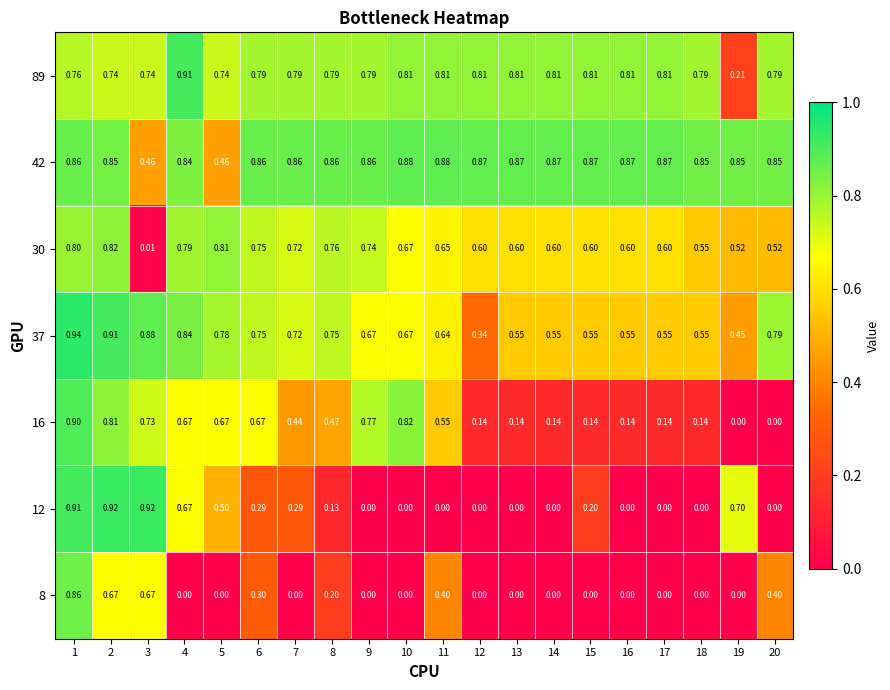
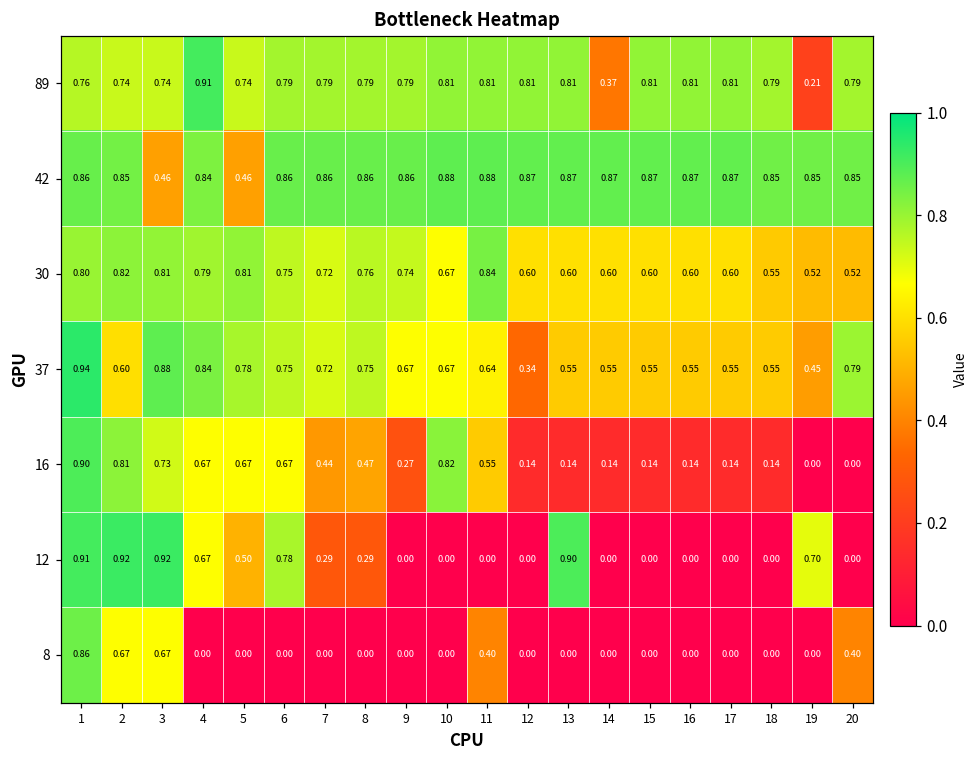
  {
    "89": {
      "1": 0.76,
      "2": 0.74,
      "3": 0.74,
      "4": 0.91,
      "5": 0.74,
      "6": 0.79,
      "7": 0.79,
      "8": 0.79,
      "9": 0.79,
      "10": 0.81,
      "11": 0.81,
      "12": 0.81,
      "13": 0.81,
-     "14": 0.81,
+     "14": 0.37,
      "15": 0.81,
      "16": 0.81,
      "17": 0.81,
      "18": 0.79,
      "19": 0.21,
      "20": 0.79
    },
    "42": {
      "1": 0.86,
      "2": 0.85,
      "3": 0.46,
      "4": 0.84,
      "5": 0.46,
      "6": 0.86,
      "7": 0.86,
      "8": 0.86,
      "9": 0.86,
      "10": 0.88,
      "11": 0.88,
      "12": 0.87,
      "13": 0.87,
      "14": 0.87,
      "15": 0.87,
      "16": 0.87,
      "17": 0.87,
      "18": 0.85,
      "19": 0.85,
      "20": 0.85
    },
    "30": {
      "1": 0.80,
      "2": 0.82,
-     "3": 0.01,
+     "3": 0.81,
      "4": 0.79,
      "5": 0.81,
      "6": 0.75,
      "7": 0.72,
      "8": 0.76,
      "9": 0.74,
      "10": 0.67,
-     "11": 0.65,
+     "11": 0.84,
      "12": 0.60,
      "13": 0.60,
      "14": 0.60,
      "15": 0.60,
      "16": 0.60,
      "17": 0.60,
      "18": 0.55,
      "19": 0.52,
      "20": 0.52
    },
    "37": {
      "1": 0.94,
-     "2": 0.91,
+     "2": 0.60,
      "3": 0.88,
      "4": 0.84,
      "5": 0.78,
      "6": 0.75,
      "7": 0.72,
      "8": 0.75,
      "9": 0.67,
      "10": 0.67,
      "11": 0.64,
      "12": 0.34,
      "13": 0.55,
      "14": 0.55,
      "15": 0.55,
      "16": 0.55,
      "17": 0.55,
      "18": 0.55,
      "19": 0.45,
      "20": 0.79
    },
    "16": {
      "1": 0.90,
      "2": 0.81,
      "3": 0.73,
      "4": 0.67,
      "5": 0.67,
      "6": 0.67,
      "7": 0.44,
      "8": 0.47,
-     "9": 0.77,
+     "9": 0.27,
      "10": 0.82,
      "11": 0.55,
      "12": 0.14,
      "13": 0.14,
      "14": 0.14,
      "15": 0.14,
      "16": 0.14,
      "17": 0.14,
      "18": 0.14,
      "19": 0.00,
      "20": 0.00
    },
    "12": {
      "1": 0.91,
      "2": 0.92,
      "3": 0.92,
      "4": 0.67,
      "5": 0.50,
-     "6": 0.29,
+     "6": 0.78,
      "7": 0.29,
-     "8": 0.13,
+     "8": 0.29,
      "9": 0.00,
      "10": 0.00,
      "11": 0.00,
      "12": 0.00,
-     "13": 0.00,
+     "13": 0.90,
      "14": 0.00,
-     "15": 0.20,
+     "15": 0.00,
      "16": 0.00,
      "17": 0.00,
      "18": 0.00,
      "19": 0.70,
      "20": 0.00
    },
    "8": {
      "1": 0.86,
      "2": 0.67,
      "3": 0.67,
      "4": 0.00,
      "5": 0.00,
-     "6": 0.30,
+     "6": 0.00,
      "7": 0.00,
-     "8": 0.20,
+     "8": 0.00,
      "9": 0.00,
      "10": 0.00,
      "11": 0.40,
      "12": 0.00,
      "13": 0.00,
      "14": 0.00,
      "15": 0.00,
      "16": 0.00,
      "17": 0.00,
      "18": 0.00,
      "19": 0.00,
      "20": 0.40
    }
  }
